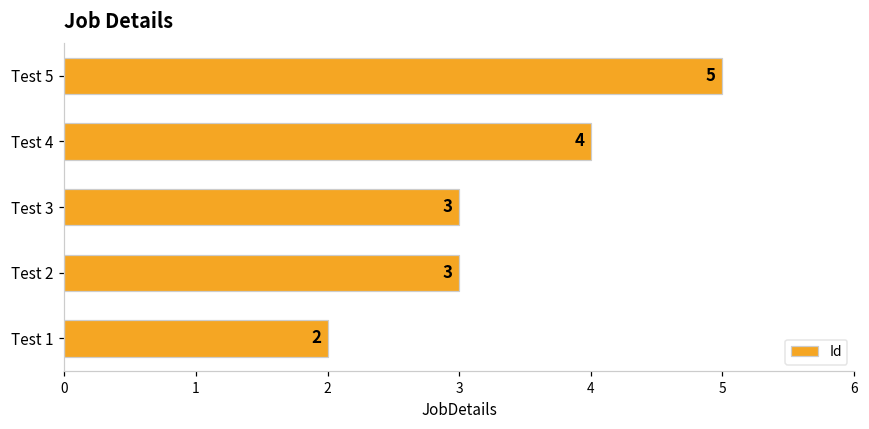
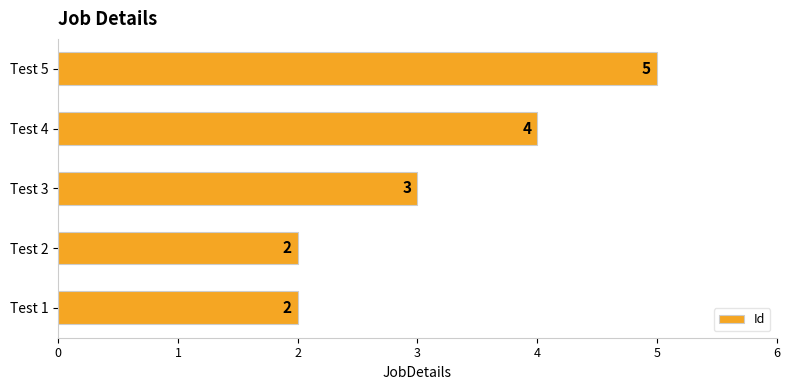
  {
    "Test 5": 5,
    "Test 4": 4,
    "Test 3": 3,
-   "Test 2": 3,
+   "Test 2": 2,
    "Test 1": 2
  }
